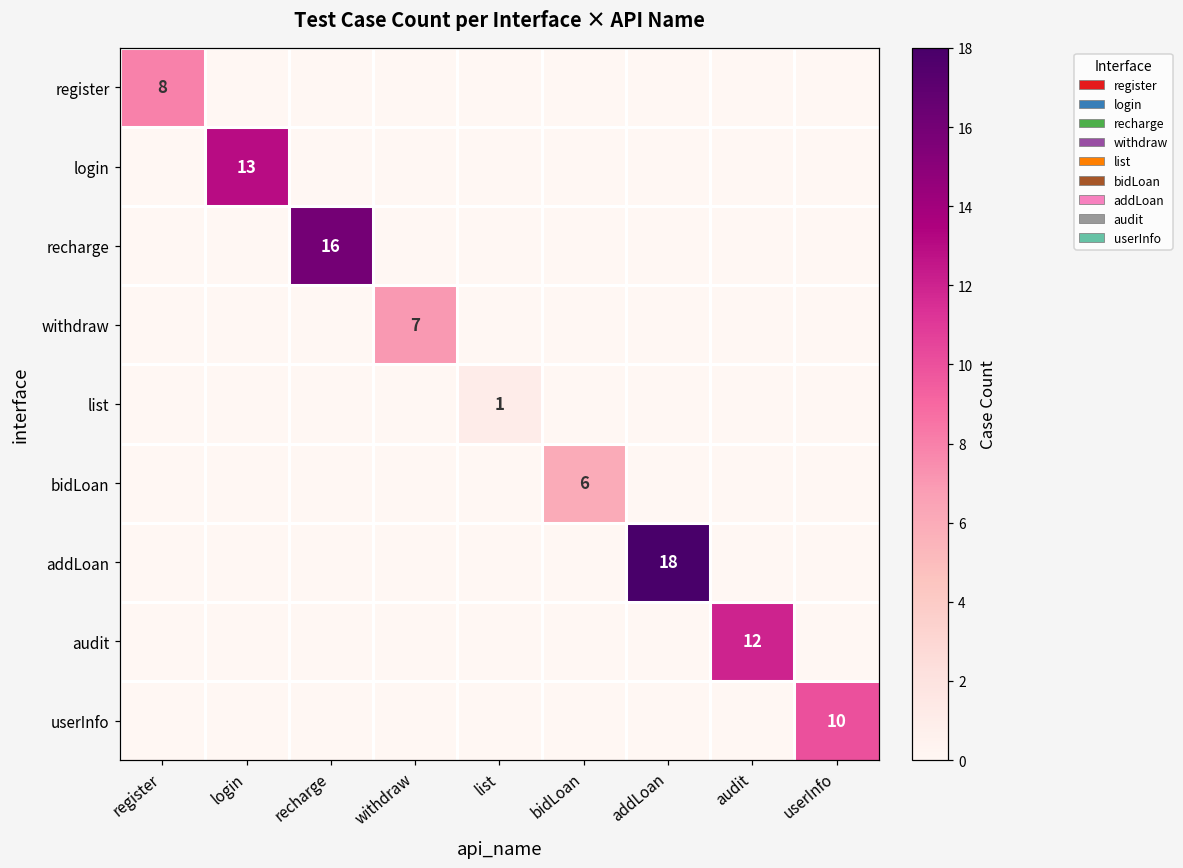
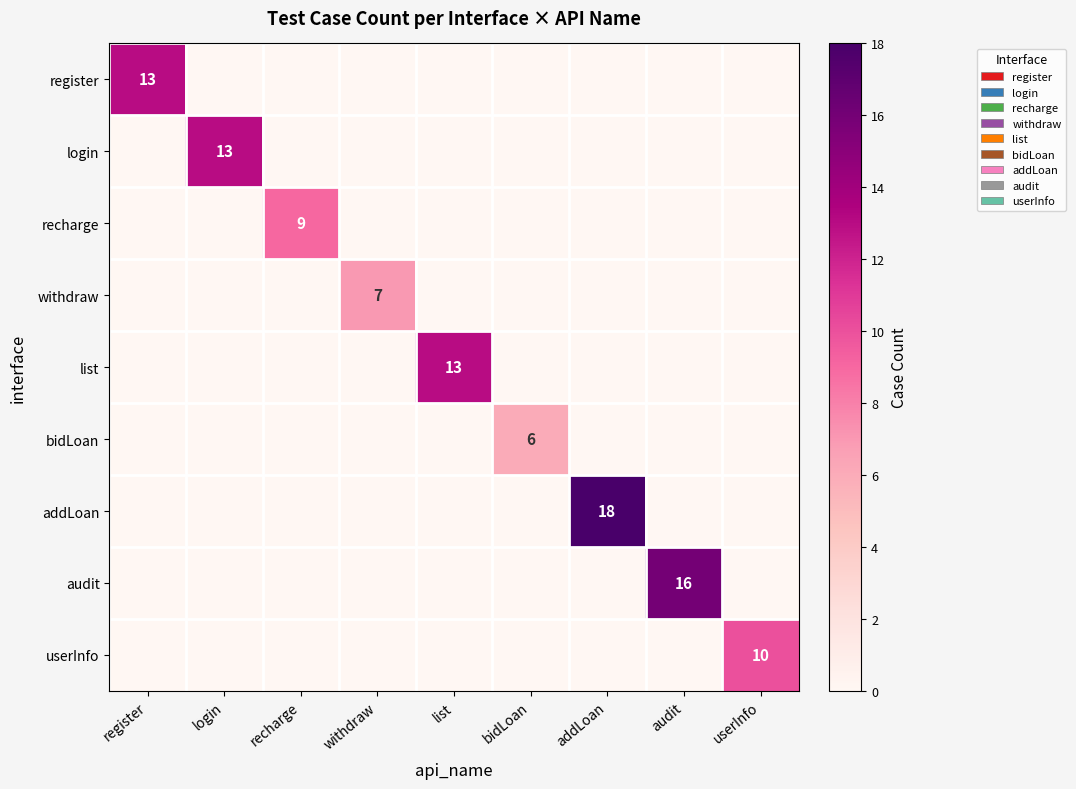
  {
    "register": {
-     "register": 8
+     "register": 13
    },
    "login": {
      "login": 13
    },
    "recharge": {
-     "recharge": 16
+     "recharge": 9
    },
    "withdraw": {
      "withdraw": 7
    },
    "list": {
-     "list": 1
+     "list": 13
    },
    "bidLoan": {
      "bidLoan": 6
    },
    "addLoan": {
      "addLoan": 18
    },
    "audit": {
-     "audit": 12
+     "audit": 16
    },
    "userInfo": {
      "userInfo": 10
    }
  }
